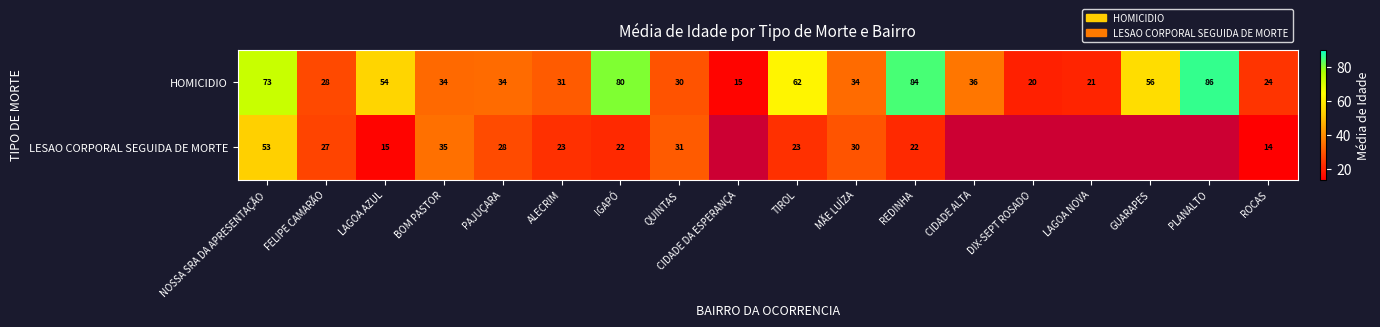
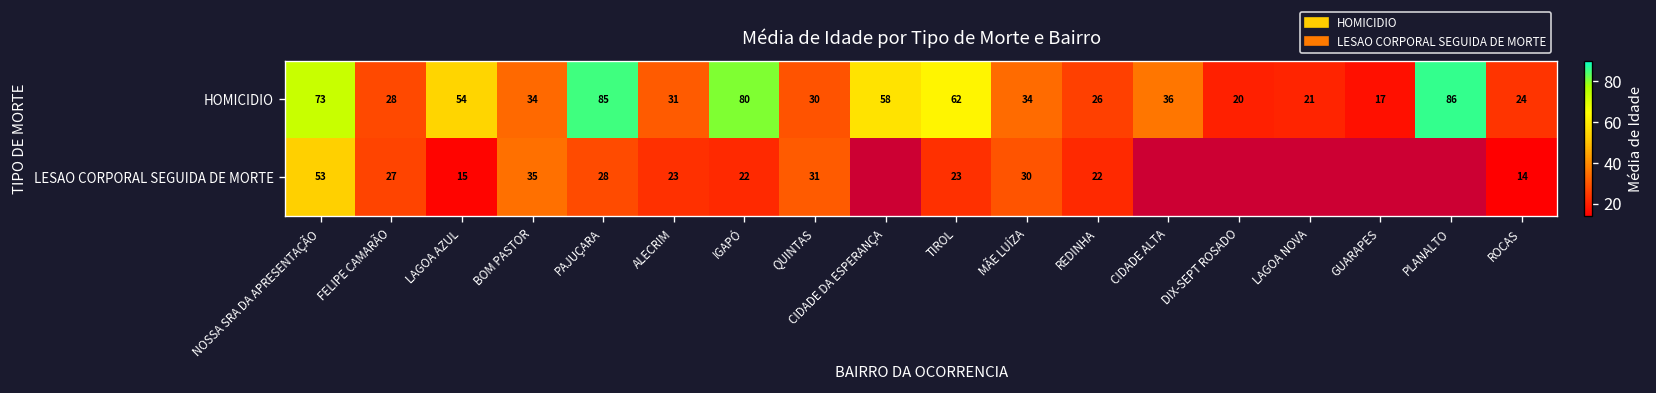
  {
    "HOMICIDIO": {
      "NOSSA SRA DA APRESENTAÇÃO": 73,
      "FELIPE CAMARÃO": 28,
      "LAGOA AZUL": 54,
      "BOM PASTOR": 34,
-     "PAJUÇARA": 34,
+     "PAJUÇARA": 85,
      "ALECRIM": 31,
      "IGAPÓ": 80,
      "QUINTAS": 30,
-     "CIDADE DA ESPERANÇA": 15,
+     "CIDADE DA ESPERANÇA": 58,
      "TIROL": 62,
      "MÃE LUÍZA": 34,
-     "REDINHA": 84,
+     "REDINHA": 26,
      "CIDADE ALTA": 36,
      "DIX-SEPT ROSADO": 20,
      "LAGOA NOVA": 21,
-     "GUARAPES": 56,
+     "GUARAPES": 17,
      "PLANALTO": 86,
      "ROCAS": 24
    },
    "LESAO CORPORAL SEGUIDA DE MORTE": {
      "NOSSA SRA DA APRESENTAÇÃO": 53,
      "FELIPE CAMARÃO": 27,
      "LAGOA AZUL": 15,
      "BOM PASTOR": 35,
      "PAJUÇARA": 28,
      "ALECRIM": 23,
      "IGAPÓ": 22,
      "QUINTAS": 31,
      "TIROL": 23,
      "MÃE LUÍZA": 30,
      "REDINHA": 22,
      "ROCAS": 14
    }
  }
